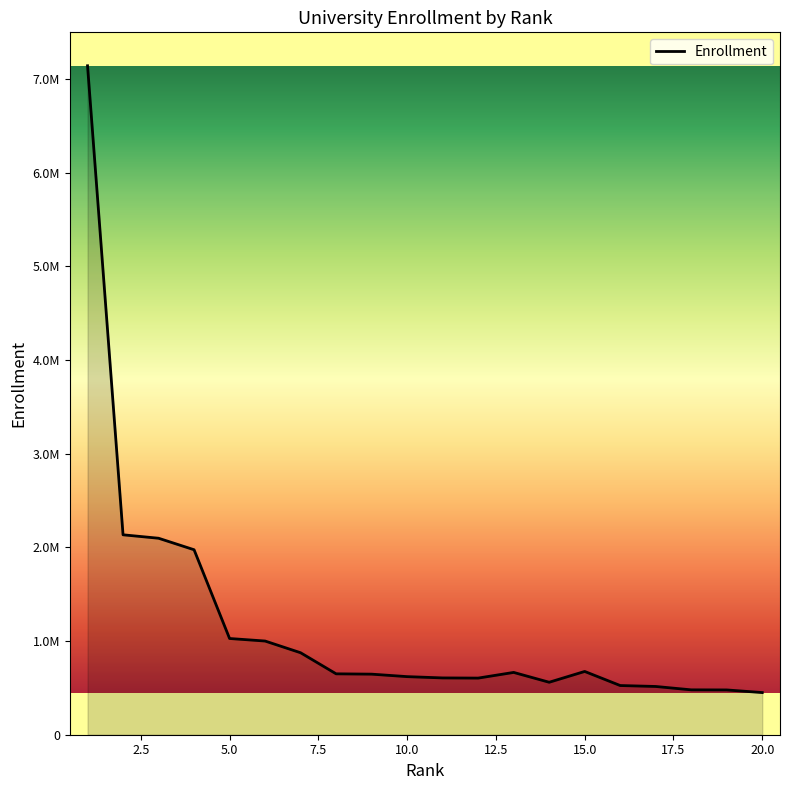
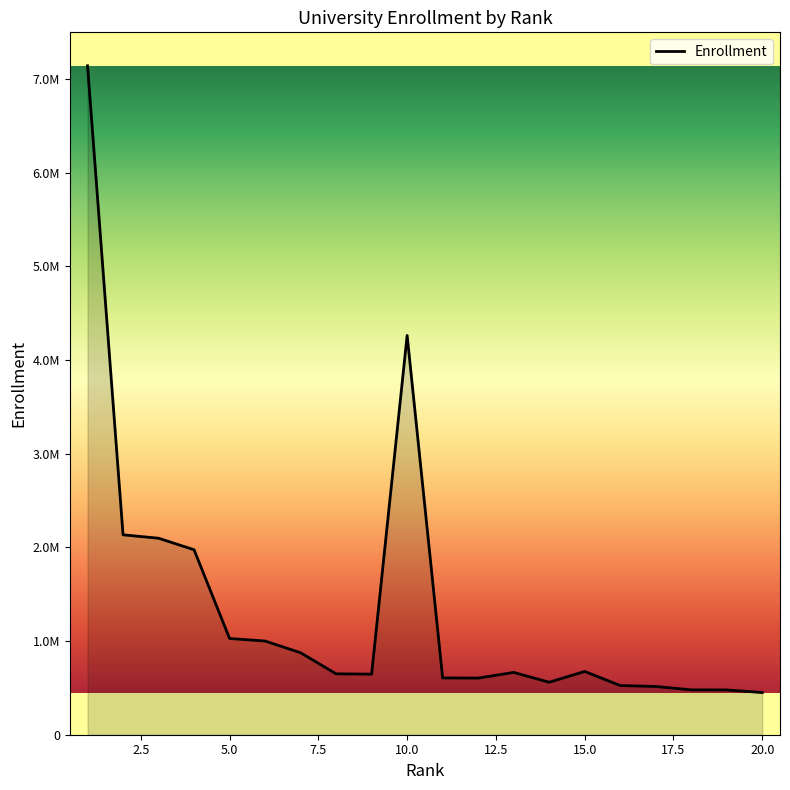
  {
    "5.0": 1000000,
-   "10.0": 600000,
+   "10.0": 4300000,
    "15.0": 700000,
    "20.0": 500000
  }
